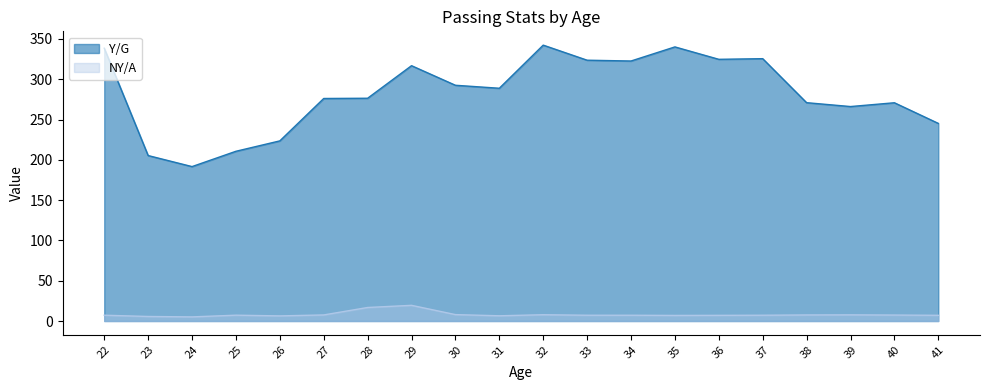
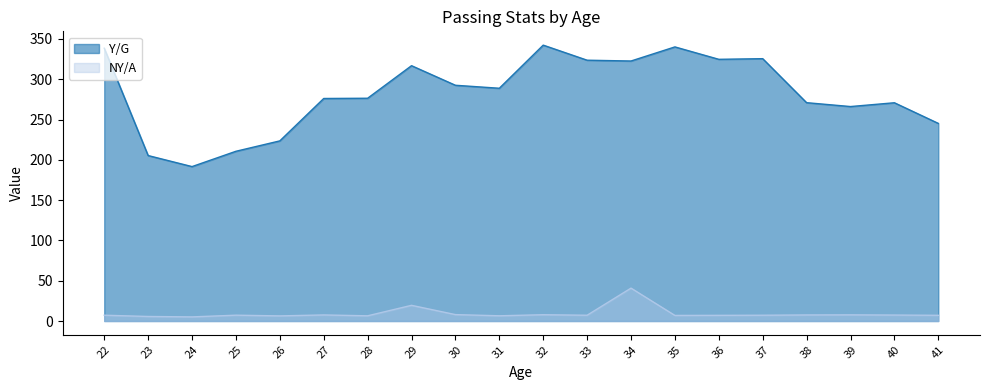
  {
    "Y/G": {
      "23": 210,
      "24": 190,
      "25": 210,
      "26": 220,
      "27": 280,
      "28": 280,
      "29": 320,
      "30": 290,
      "31": 290,
      "32": 340,
      "33": 320,
      "34": 320,
      "35": 340,
      "36": 320,
      "37": 330,
      "38": 270,
      "39": 270,
      "40": 270,
      "41": 250
    },
    "NY/A": {
      "22": 10,
      "23": 10,
      "24": 10,
      "25": 10,
      "26": 10,
      "27": 10,
-     "28": 20,
+     "28": 10,
      "29": 20,
      "30": 10,
      "31": 10,
      "32": 10,
      "33": 10,
-     "34": 10,
+     "34": 40,
      "35": 10,
      "36": 10,
      "37": 10,
      "38": 10,
      "39": 10,
      "40": 10,
      "41": 10
    }
  }
